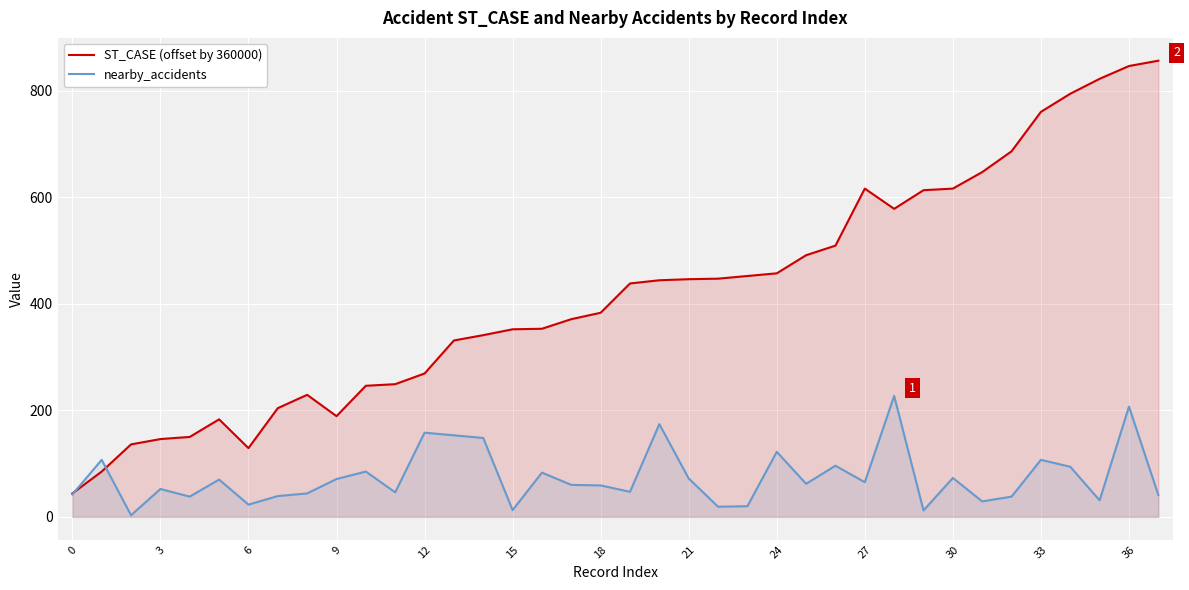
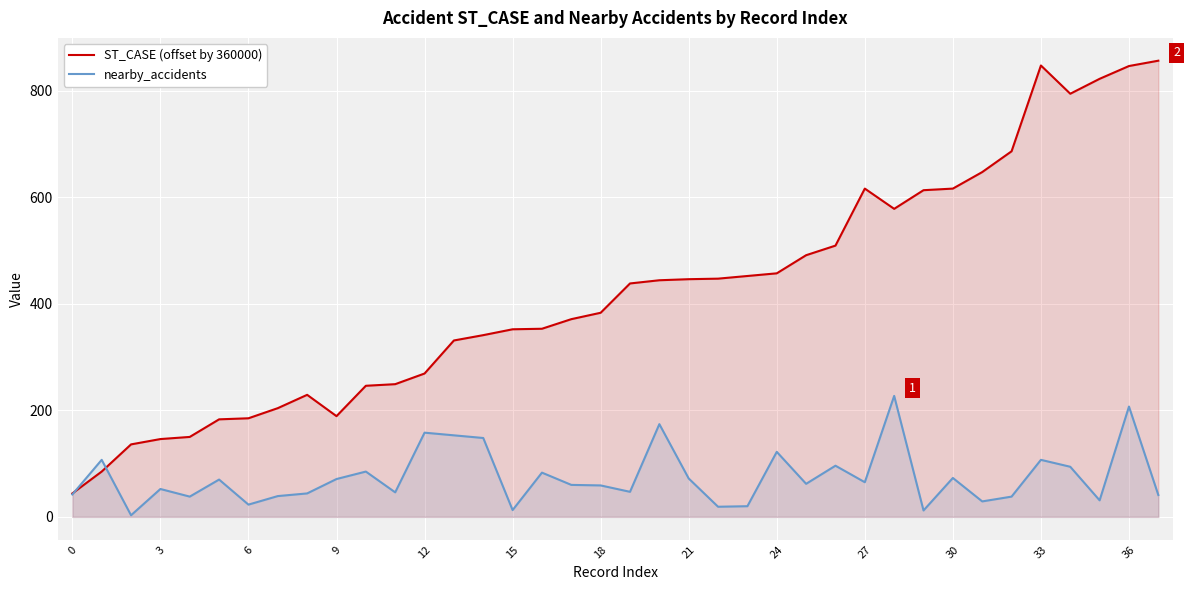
  {
    "ST_CASE (offset by 360000)": {
      "3": 150,
-     "6": 130,
+     "6": 190,
      "9": 190,
      "12": 270,
      "15": 350,
      "18": 380,
      "21": 450,
      "24": 460,
      "27": 620,
      "30": 620,
-     "33": 760,
+     "33": 850,
      "36": 850
    },
    "nearby_accidents": {
      "3": 50,
      "6": 20,
      "9": 70,
      "12": 160,
      "15": 10,
      "18": 60,
      "21": 70,
      "24": 120,
      "27": 70,
      "30": 70,
      "33": 110,
      "36": 210
    }
  }
